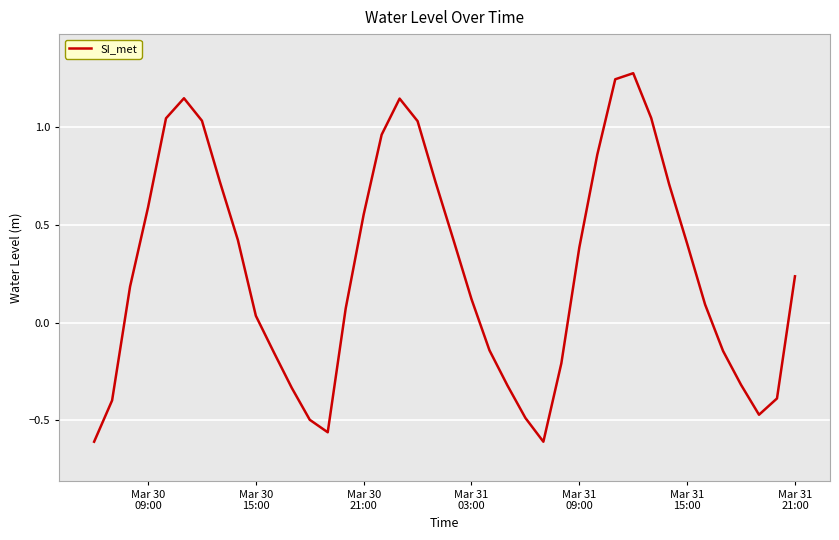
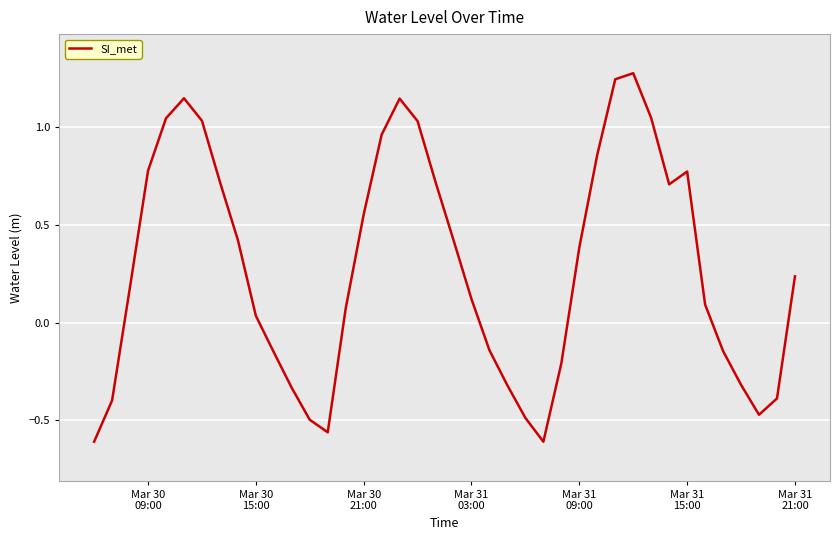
  {
-   "Mar 30 09:00": 0.59,
+   "Mar 30 09:00": 0.78,
    "Mar 30 15:00": 0.03,
    "Mar 30 21:00": 0.55,
    "Mar 31 03:00": 0.12,
    "Mar 31 09:00": 0.38,
-   "Mar 31 15:00": 0.40,
+   "Mar 31 15:00": 0.77,
    "Mar 31 21:00": 0.24
  }
